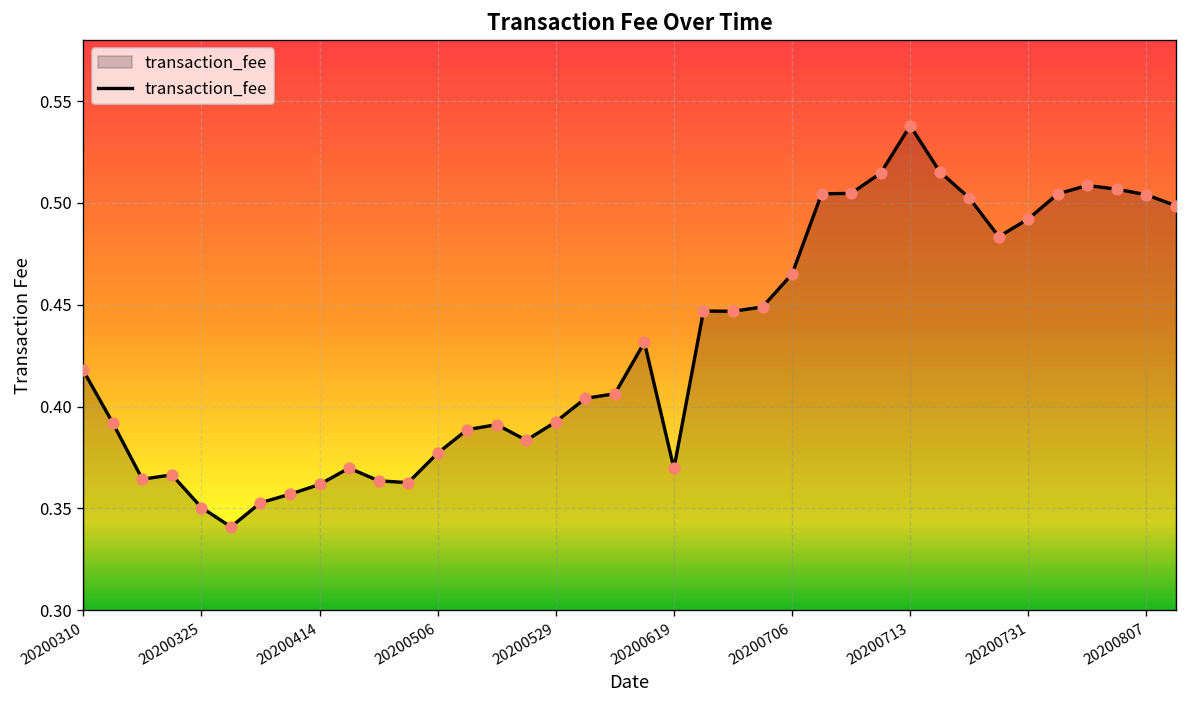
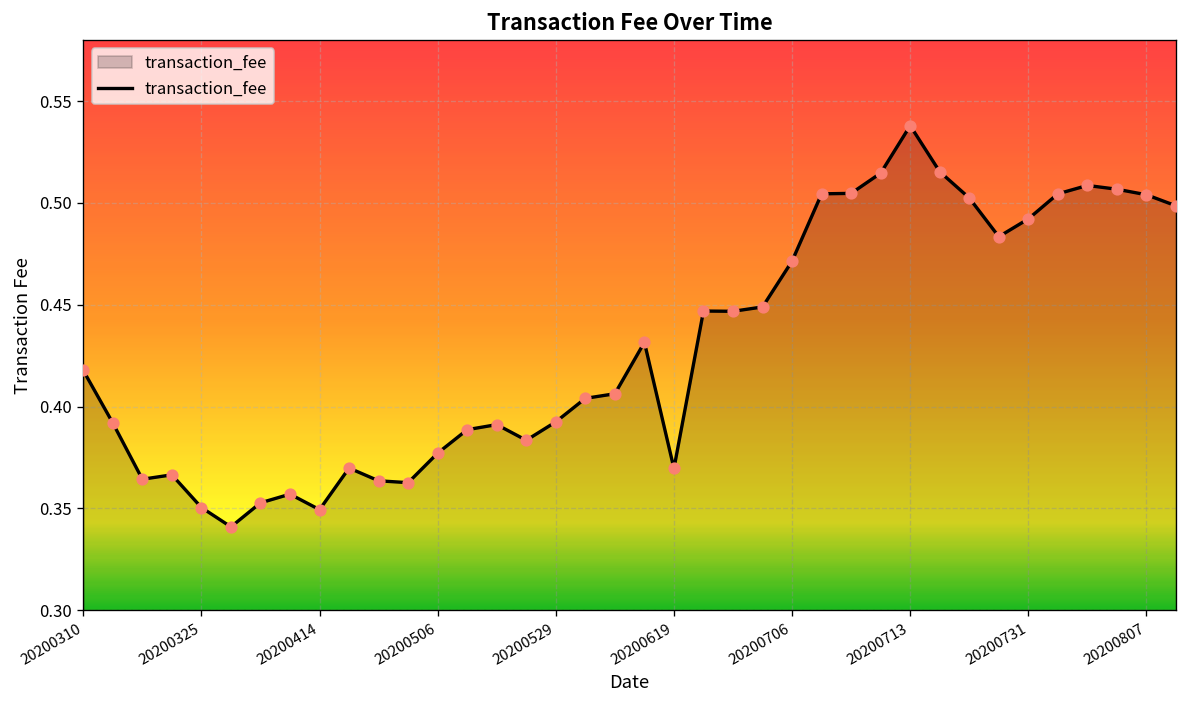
  {
    "20200310": 0.418,
    "20200325": 0.350,
-   "20200414": 0.362,
+   "20200414": 0.349,
    "20200506": 0.377,
    "20200529": 0.392,
    "20200619": 0.370,
-   "20200706": 0.465,
+   "20200706": 0.471,
    "20200713": 0.538,
    "20200731": 0.492,
    "20200807": 0.504
  }
